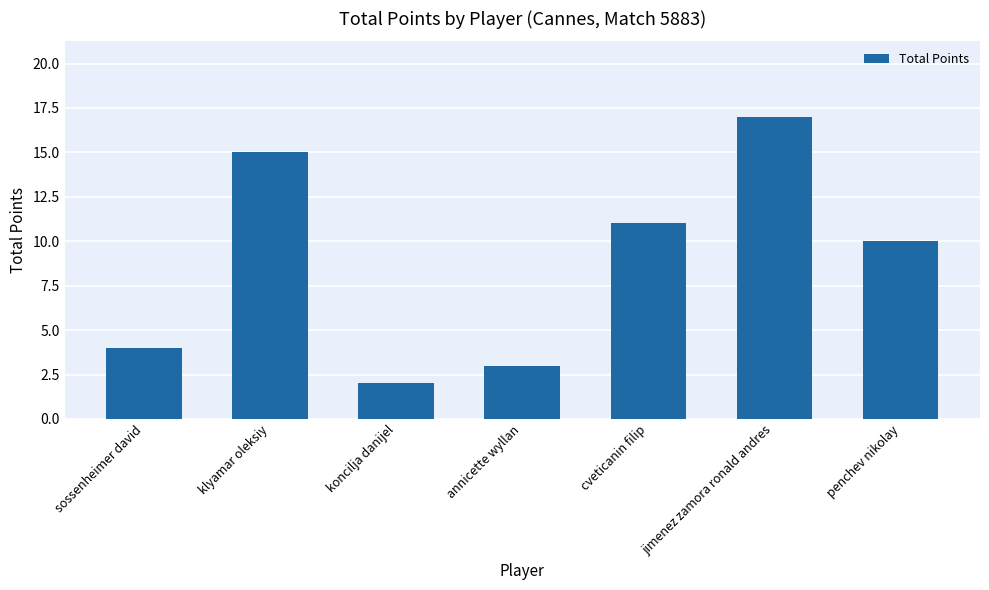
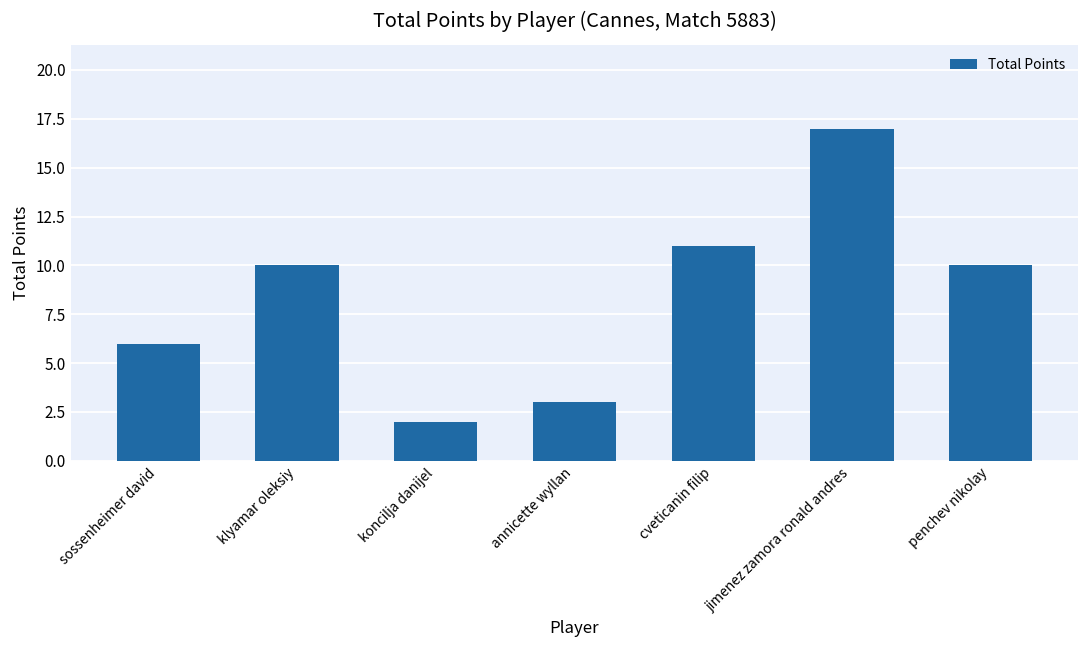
  {
-   "sossenheimer david": 4,
-   "klyamar oleksiy": 15,
+   "sossenheimer david": 6,
+   "klyamar oleksiy": 10,
    "koncilja danijel": 2,
    "annicette wyllan": 3,
    "cveticanin filip": 11,
    "jimenez zamora ronald andres": 17,
    "penchev nikolay": 10
  }
